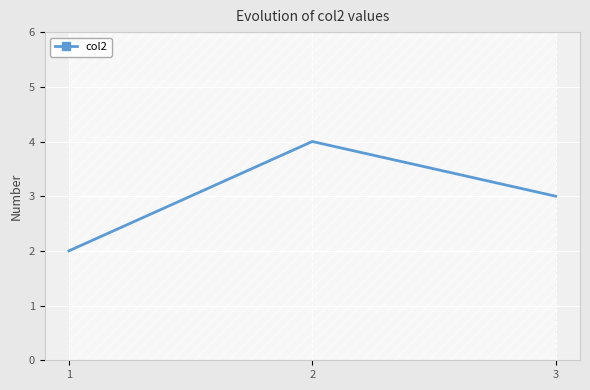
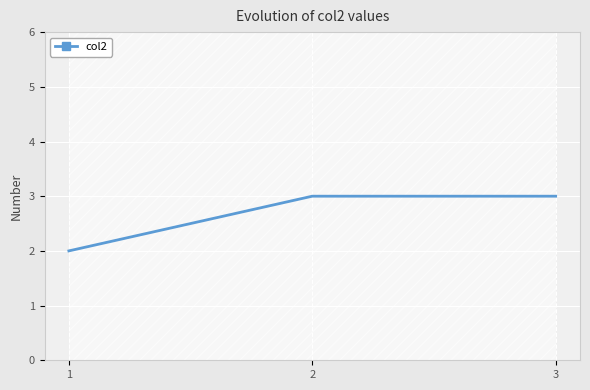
  {
    "col2": {
      "1": 2,
-     "2": 4,
+     "2": 3,
      "3": 3
    }
  }
